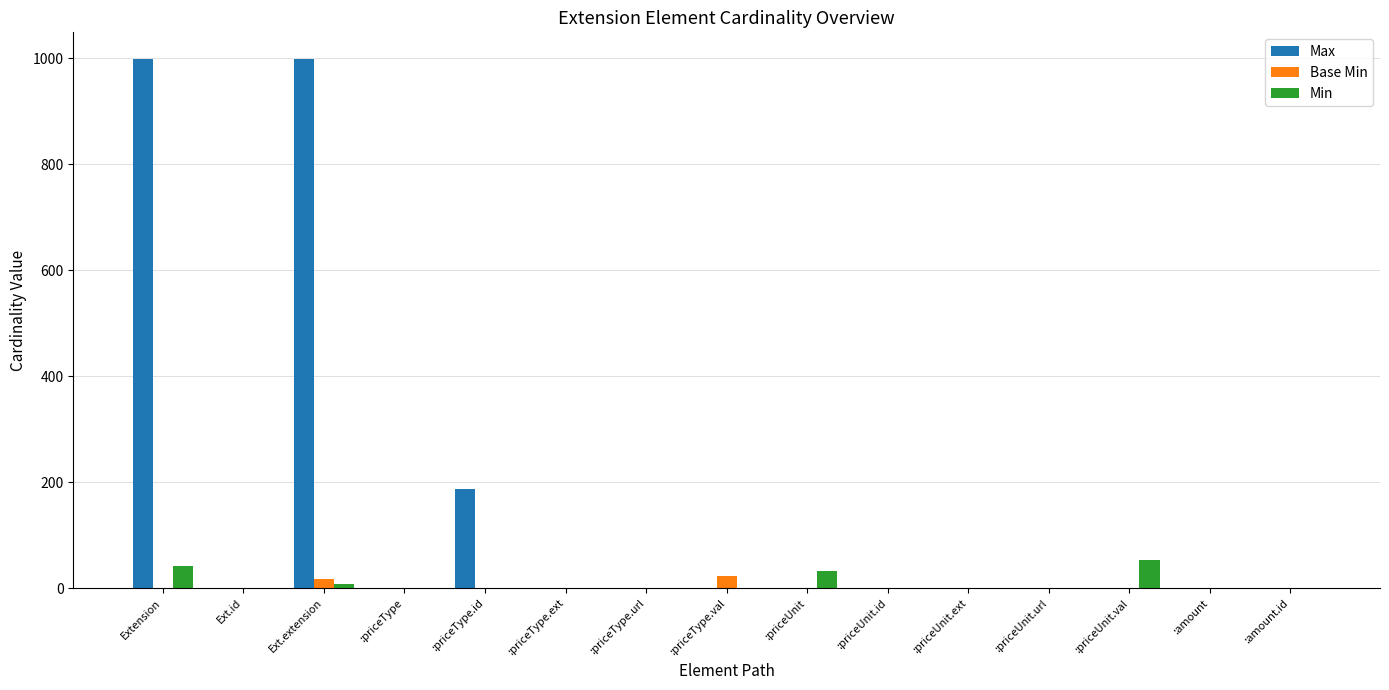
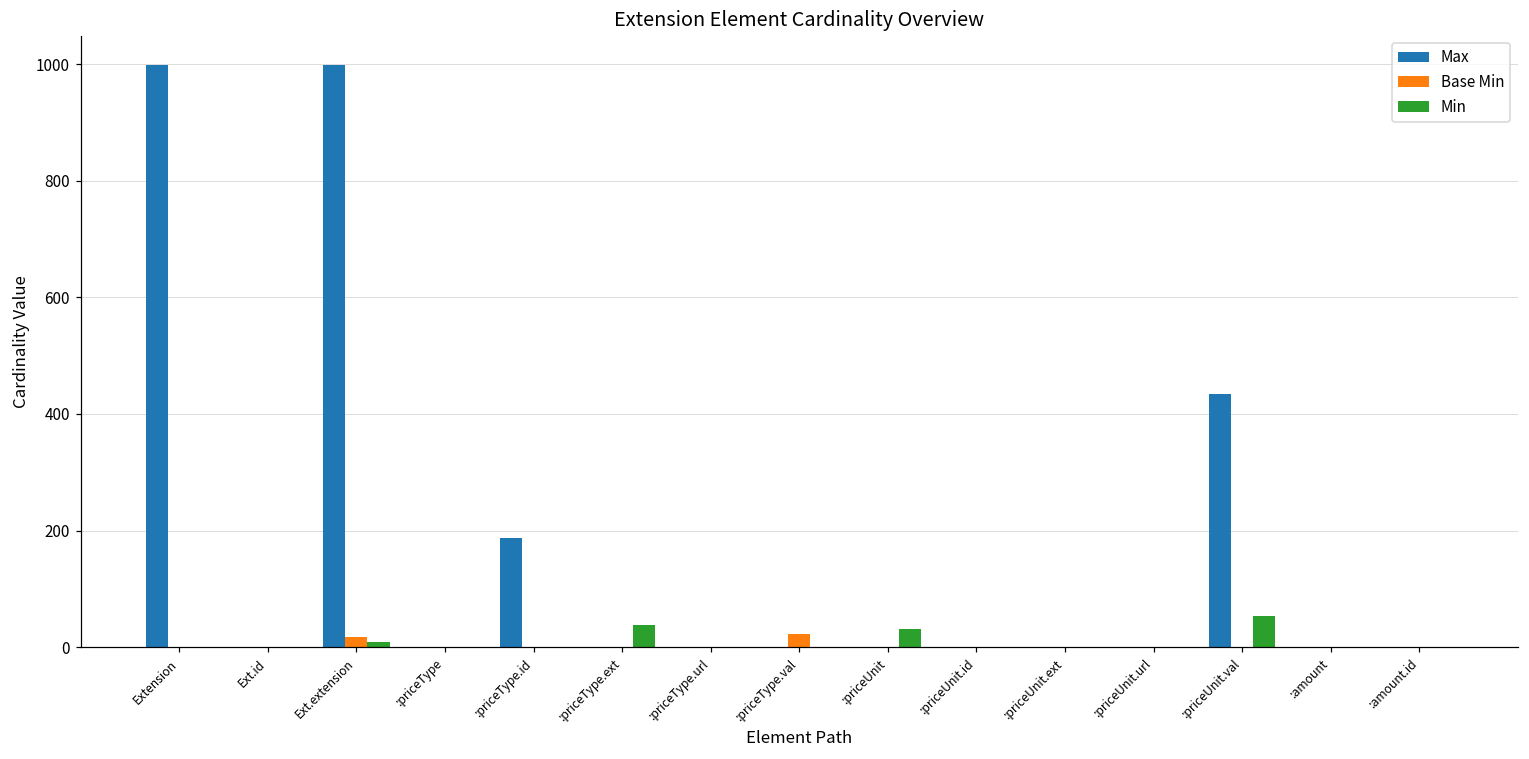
  {
    "Max": {
      "Extension": 1000,
      "Ext.extension": 1000,
      ":priceType.id": 190,
      ":priceType.ext": 0,
      ":priceUnit.ext": 0,
-     ":priceUnit.val": 0
+     ":priceUnit.val": 430
    },
    "Base Min": {
      "Extension": 0,
      "Ext.id": 0,
      "Ext.extension": 20,
      ":priceType": 0,
      ":priceType.id": 0,
      ":priceType.ext": 0,
      ":priceType.val": 20,
      ":priceUnit": 0,
      ":priceUnit.id": 0,
      ":priceUnit.ext": 0,
      ":priceUnit.val": 0,
      ":amount": 0,
      ":amount.id": 0
    },
    "Min": {
-     "Extension": 40,
+     "Extension": 0,
      "Ext.id": 0,
      "Ext.extension": 10,
      ":priceType.id": 0,
-     ":priceType.ext": 0,
+     ":priceType.ext": 40,
      ":priceType.val": 0,
      ":priceUnit": 30,
      ":priceUnit.id": 0,
      ":priceUnit.ext": 0,
      ":priceUnit.val": 50,
      ":amount.id": 0
    }
  }
